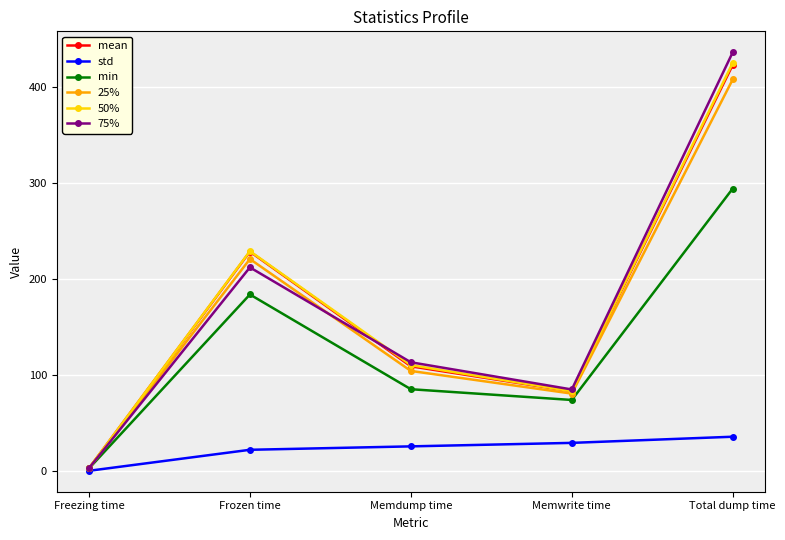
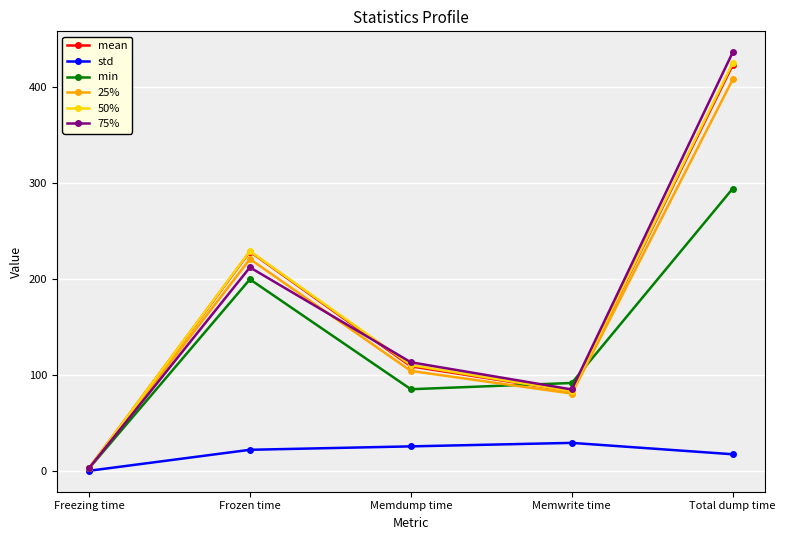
  {
    "std": {
      "Frozen time": 20,
      "Memdump time": 30,
      "Memwrite time": 30,
-     "Total dump time": 40
+     "Total dump time": 20
    },
    "min": {
-     "Frozen time": 180,
+     "Frozen time": 200,
      "Memdump time": 90,
-     "Memwrite time": 70,
+     "Memwrite time": 90,
      "Total dump time": 290
    },
    "75%": {
      "Frozen time": 210,
      "Memdump time": 110,
      "Total dump time": 440
    }
  }
